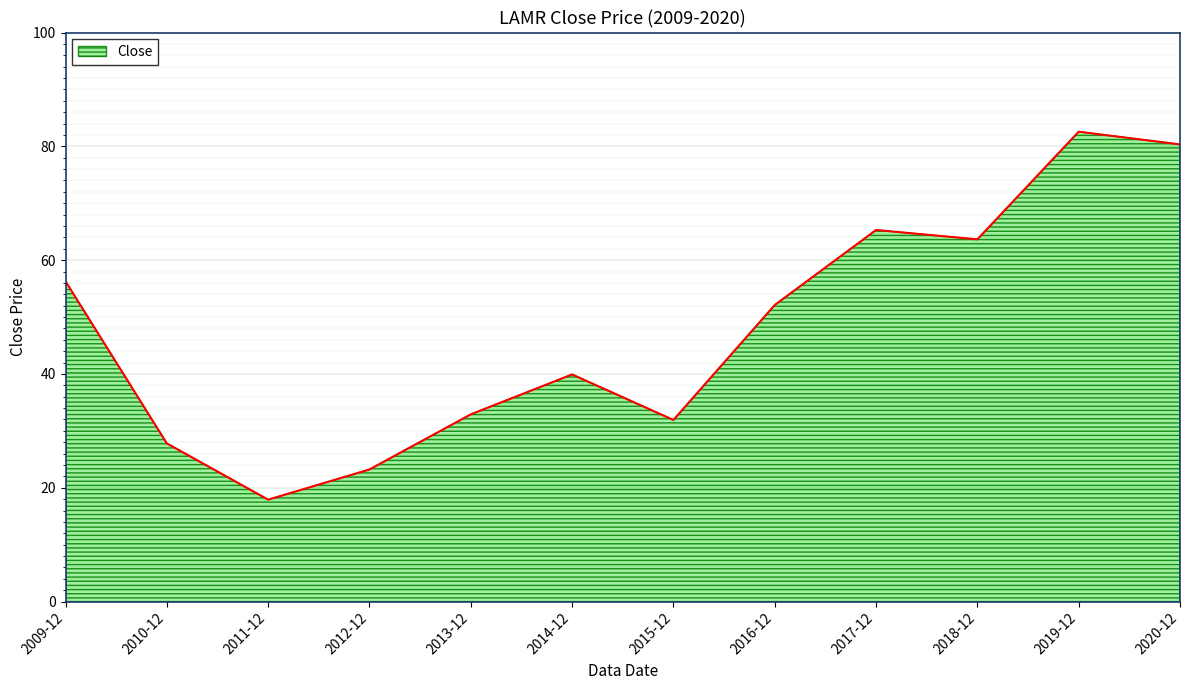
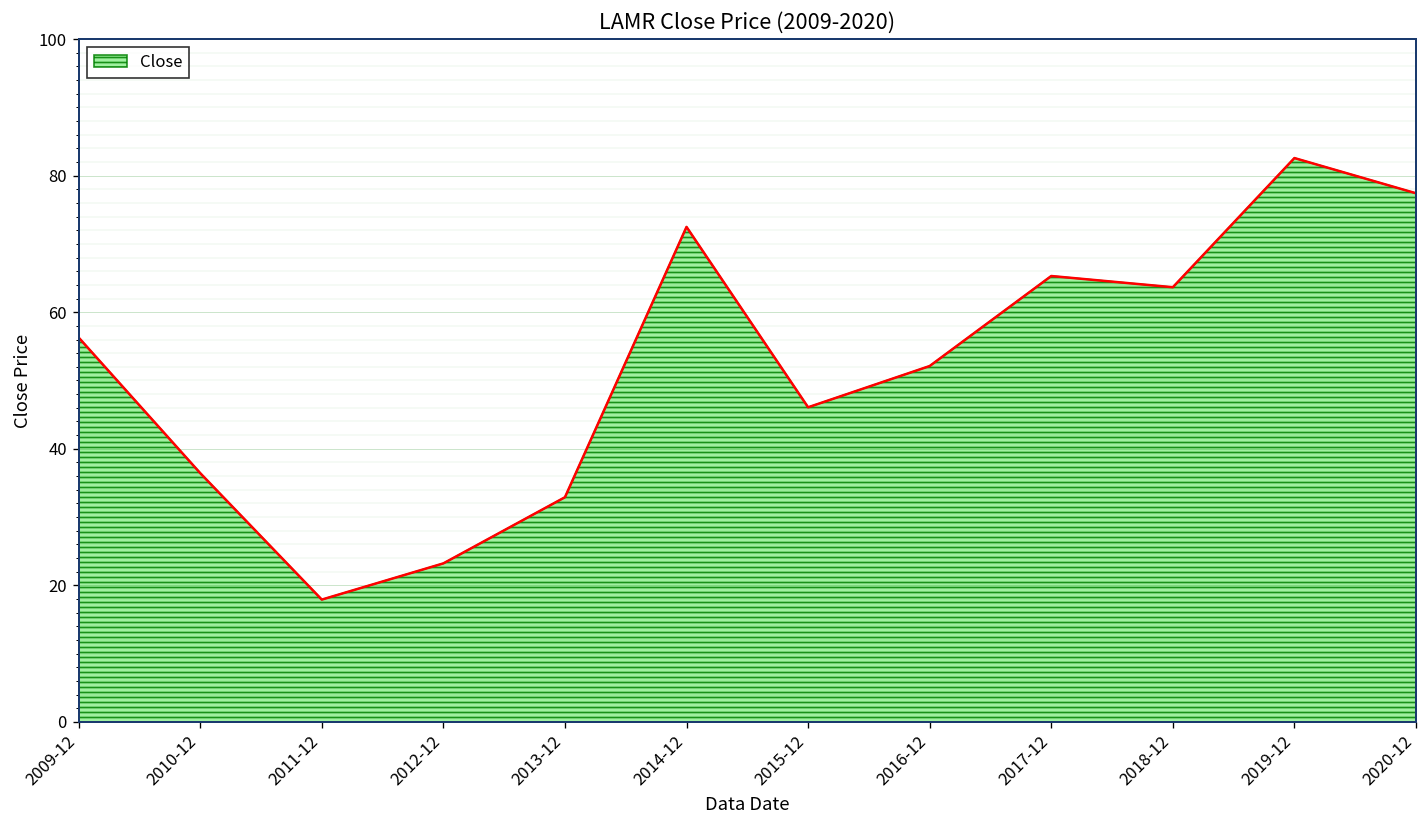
  {
    "2009-12": 56,
-   "2010-12": 28,
+   "2010-12": 36,
    "2011-12": 18,
    "2012-12": 23,
    "2013-12": 33,
-   "2014-12": 40,
-   "2015-12": 32,
+   "2014-12": 72,
+   "2015-12": 46,
    "2016-12": 52,
    "2017-12": 65,
    "2018-12": 64,
    "2019-12": 83,
-   "2020-12": 80
+   "2020-12": 77
  }
